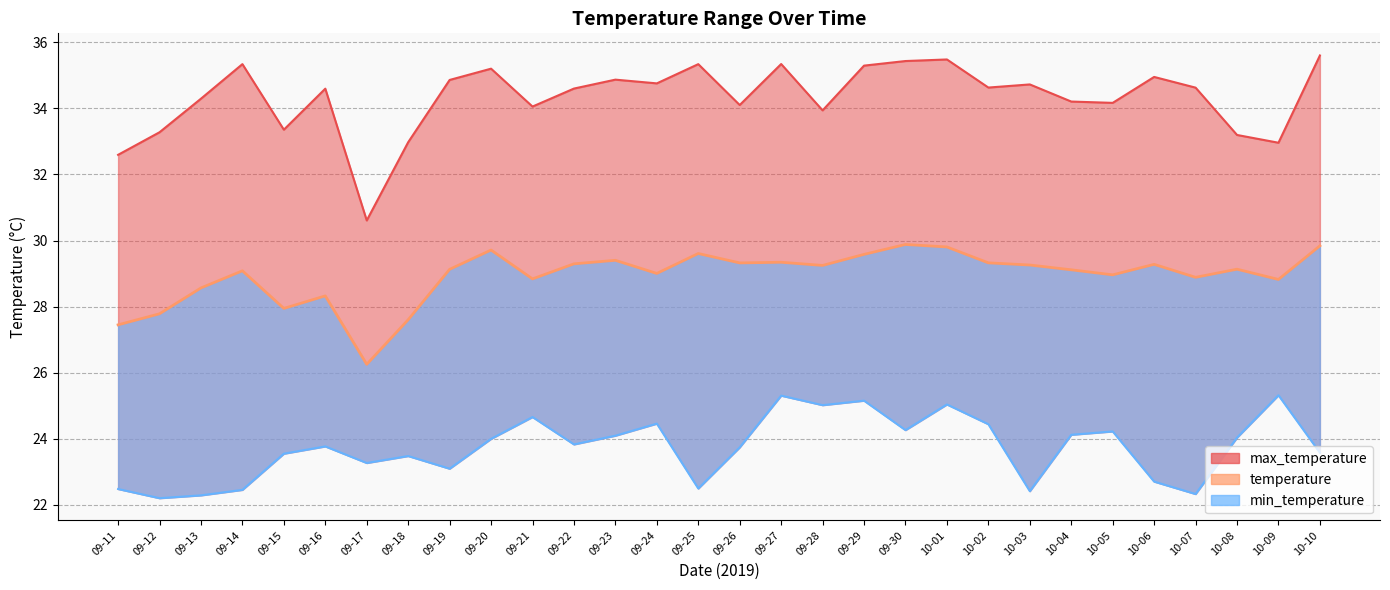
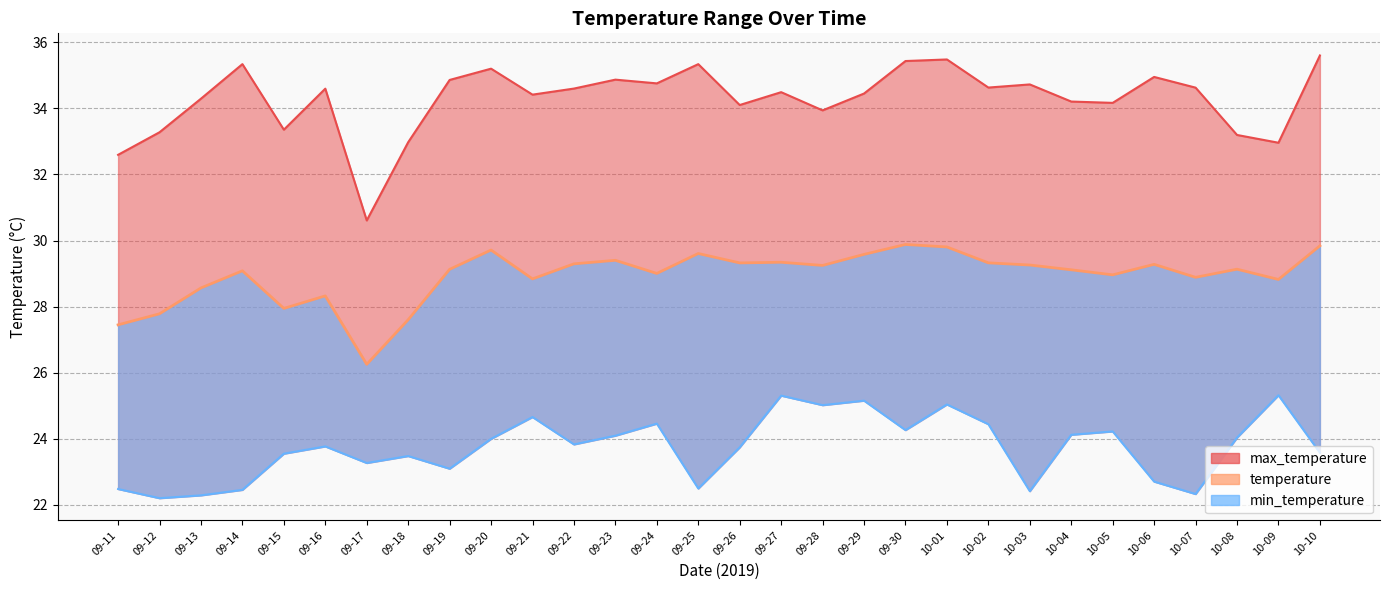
  {
    "max_temperature": {
      "09-11": 32.6,
      "09-12": 33.3,
      "09-13": 34.3,
      "09-14": 35.3,
      "09-15": 33.4,
      "09-16": 34.6,
      "09-17": 30.6,
      "09-18": 33.0,
      "09-19": 34.9,
      "09-20": 35.2,
-     "09-21": 34.1,
+     "09-21": 34.4,
      "09-22": 34.6,
      "09-23": 34.9,
      "09-24": 34.8,
      "09-25": 35.3,
      "09-26": 34.1,
-     "09-27": 35.3,
+     "09-27": 34.5,
      "09-28": 33.9,
-     "09-29": 35.3,
+     "09-29": 34.5,
      "09-30": 35.4,
      "10-01": 35.5,
      "10-02": 34.6,
      "10-03": 34.7,
      "10-04": 34.2,
      "10-05": 34.2,
      "10-06": 35.0,
      "10-07": 34.6,
      "10-08": 33.2,
      "10-09": 33.0,
      "10-10": 35.6
    }
  }
